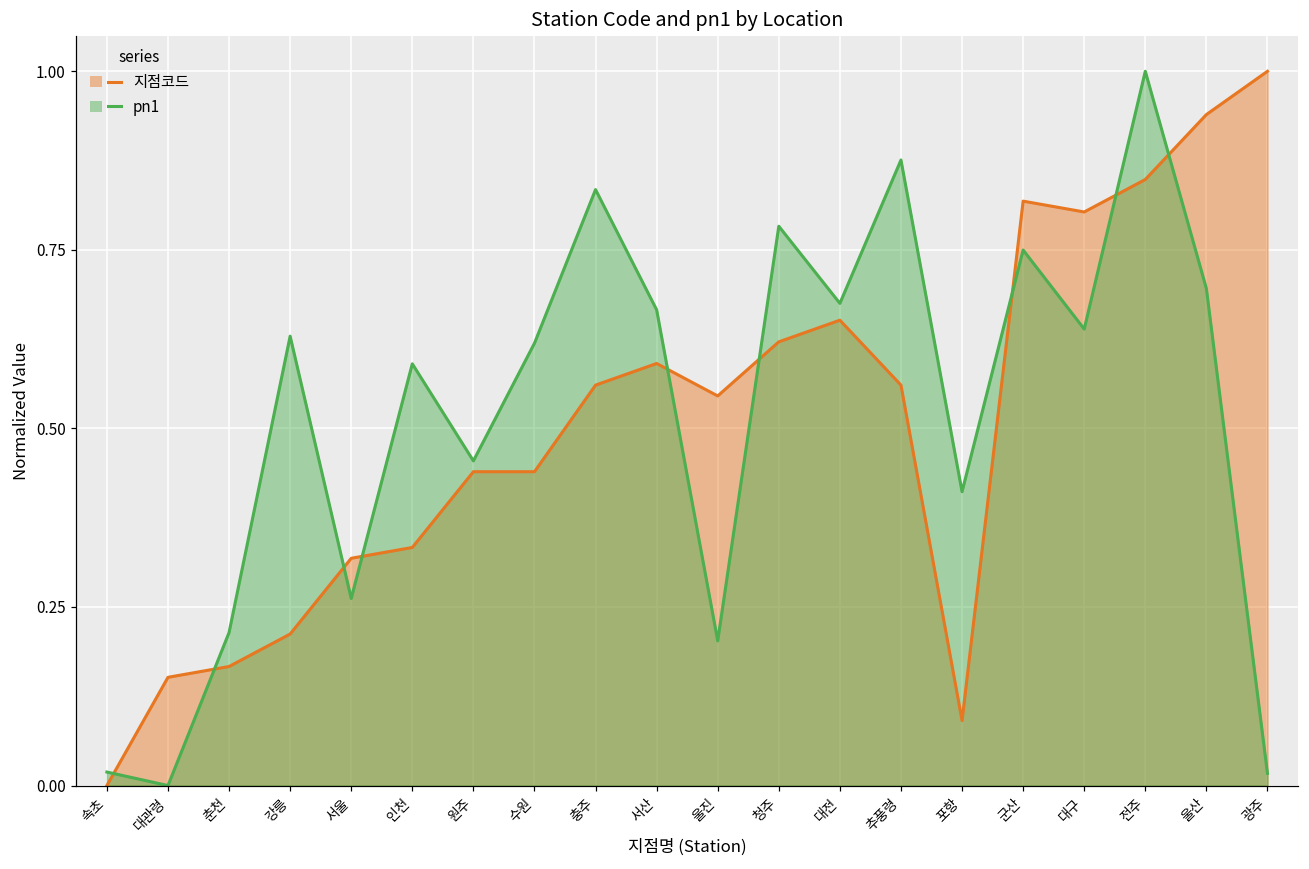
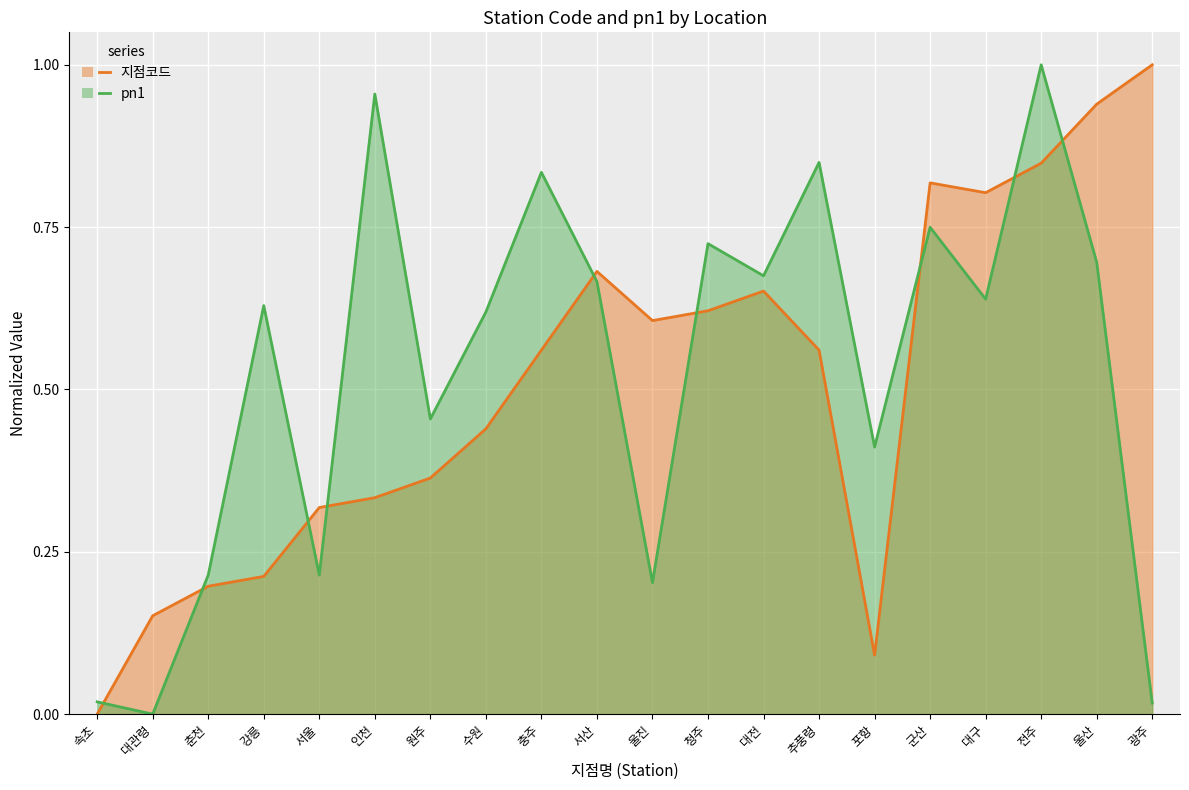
  {
    "지점코드": {
      "속초": 0.00,
      "대관령": 0.15,
-     "춘천": 0.17,
+     "춘천": 0.20,
      "강릉": 0.21,
      "서울": 0.32,
      "인천": 0.33,
-     "원주": 0.44,
+     "원주": 0.36,
      "수원": 0.44,
      "충주": 0.56,
-     "서산": 0.59,
-     "울진": 0.55,
+     "서산": 0.68,
+     "울진": 0.61,
      "청주": 0.62,
      "대전": 0.65,
      "추풍령": 0.56,
      "포항": 0.09,
      "군산": 0.82,
      "대구": 0.80,
      "전주": 0.85,
      "울산": 0.94,
      "광주": 1.00
    },
    "pn1": {
      "속초": 0.02,
      "대관령": 0.00,
      "춘천": 0.21,
      "강릉": 0.63,
-     "서울": 0.26,
-     "인천": 0.59,
+     "서울": 0.21,
+     "인천": 0.95,
      "원주": 0.45,
      "수원": 0.62,
      "충주": 0.83,
      "서산": 0.67,
      "울진": 0.20,
-     "청주": 0.78,
+     "청주": 0.72,
      "대전": 0.68,
-     "추풍령": 0.88,
+     "추풍령": 0.85,
      "포항": 0.41,
      "군산": 0.75,
      "대구": 0.64,
      "전주": 1.00,
      "울산": 0.70,
      "광주": 0.02
    }
  }
